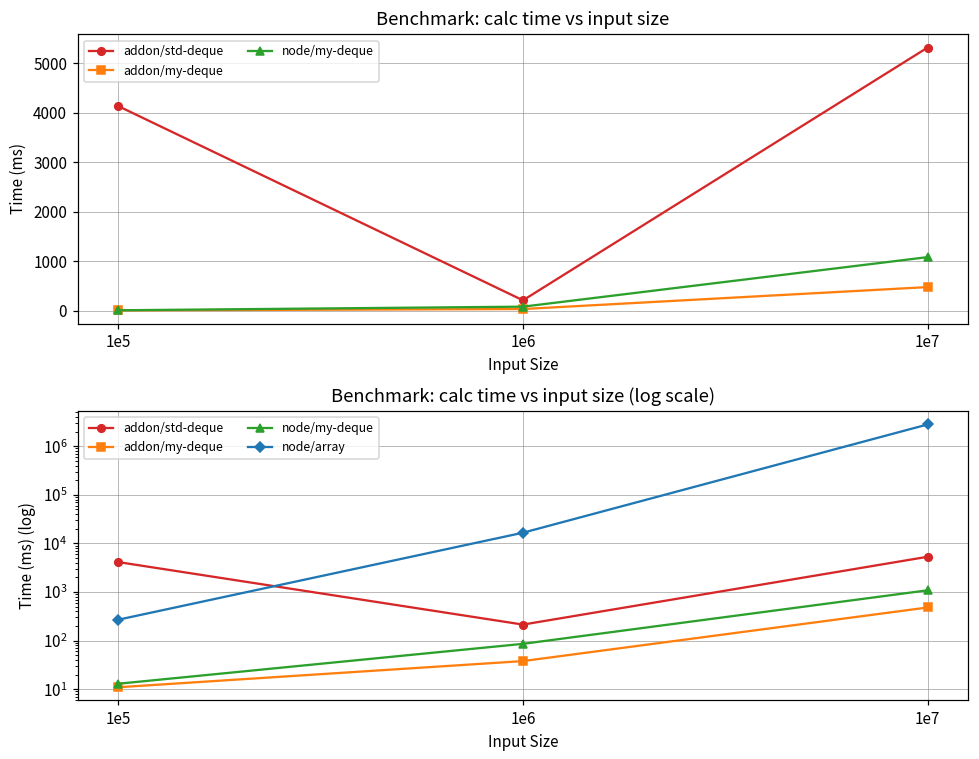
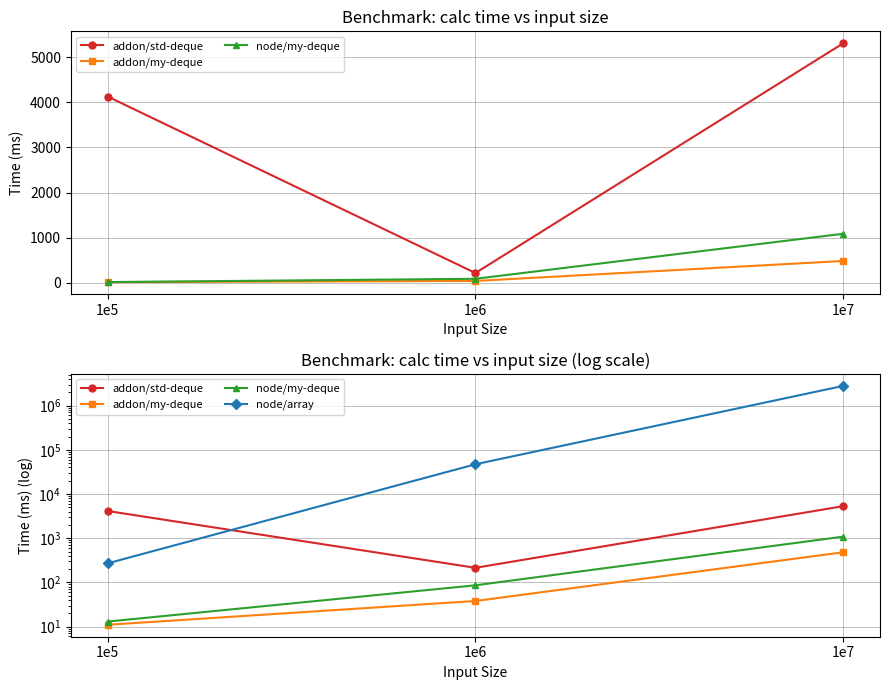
  {
    "Benchmark: calc time vs input size": {
      "addon/std-deque": {
        "1e5": 4100,
        "1e6": 200,
        "1e7": 5300
      },
      "addon/my-deque": {
        "1e7": 500
      },
      "node/my-deque": {
        "1e7": 1100
      }
    },
    "Benchmark: calc time vs input size (log scale)": {
      "addon/std-deque": {
        "1e5": 4000,
        "1e6": 200,
        "1e7": 5000
      },
      "addon/my-deque": {
        "1e5": 11,
        "1e6": 40,
        "1e7": 500
      },
      "node/my-deque": {
        "1e5": 13,
        "1e6": 90,
        "1e7": 1100
      },
      "node/array": {
        "1e5": 300,
-       "1e6": 17000,
+       "1e6": 50000,
        "1e7": 3000000
      }
    }
  }
